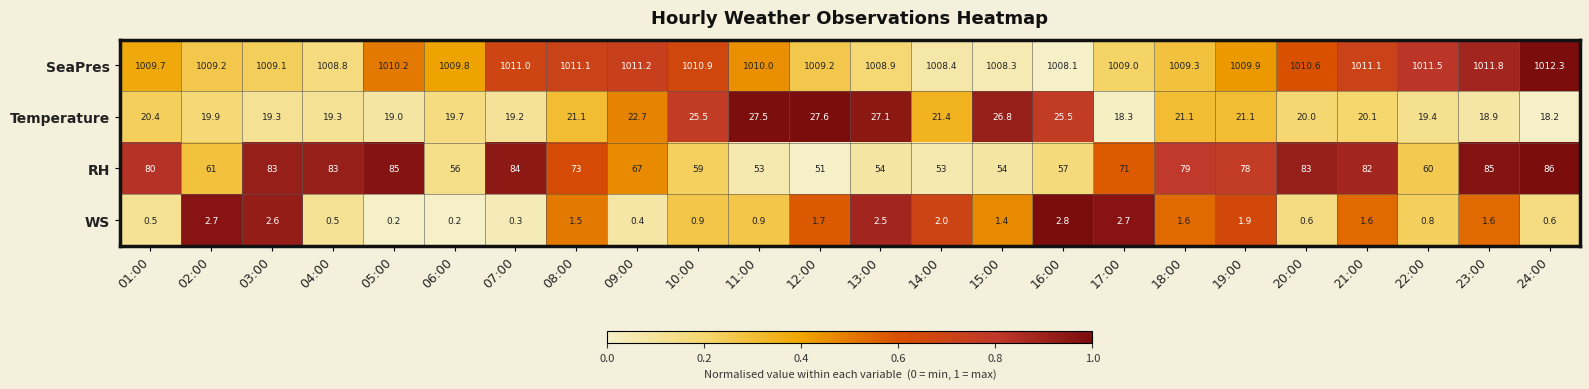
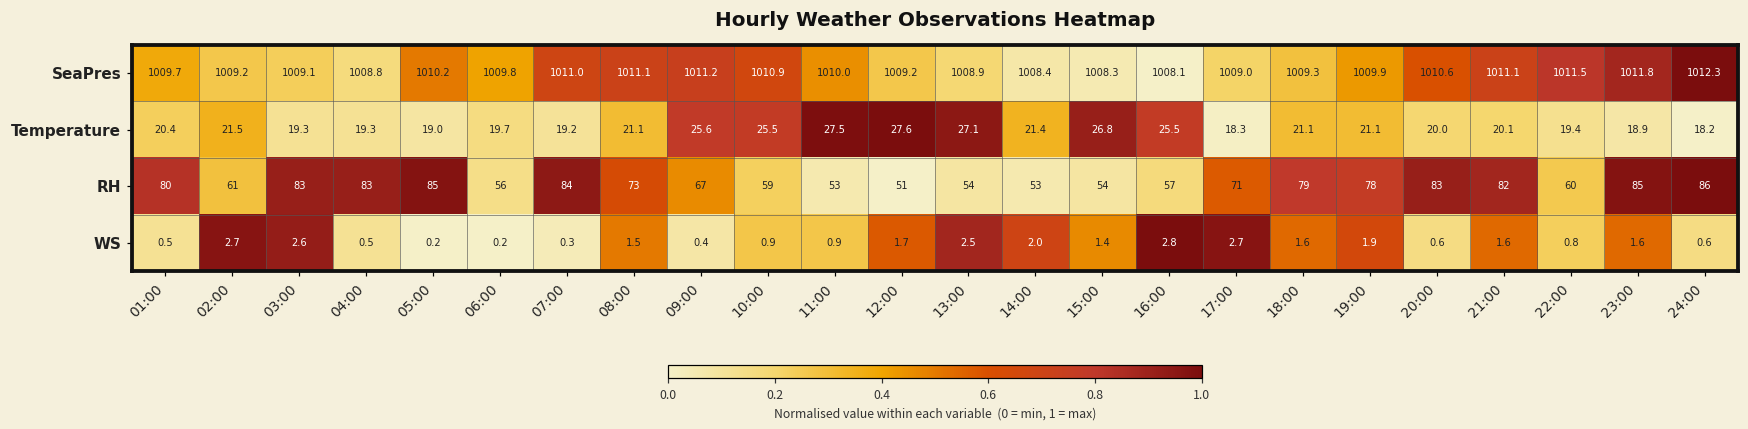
  {
    "SeaPres": {
      "01:00": 1009.7,
      "02:00": 1009.2,
      "03:00": 1009.1,
      "04:00": 1008.8,
      "05:00": 1010.2,
      "06:00": 1009.8,
      "07:00": 1011.0,
      "08:00": 1011.1,
      "09:00": 1011.2,
      "10:00": 1010.9,
      "11:00": 1010.0,
      "12:00": 1009.2,
      "13:00": 1008.9,
      "14:00": 1008.4,
      "15:00": 1008.3,
      "16:00": 1008.1,
      "17:00": 1009.0,
      "18:00": 1009.3,
      "19:00": 1009.9,
      "20:00": 1010.6,
      "21:00": 1011.1,
      "22:00": 1011.5,
      "23:00": 1011.8,
      "24:00": 1012.3
    },
    "Temperature": {
      "01:00": 20.4,
-     "02:00": 19.9,
+     "02:00": 21.5,
      "03:00": 19.3,
      "04:00": 19.3,
      "05:00": 19.0,
      "06:00": 19.7,
      "07:00": 19.2,
      "08:00": 21.1,
-     "09:00": 22.7,
+     "09:00": 25.6,
      "10:00": 25.5,
      "11:00": 27.5,
      "12:00": 27.6,
      "13:00": 27.1,
      "14:00": 21.4,
      "15:00": 26.8,
      "16:00": 25.5,
      "17:00": 18.3,
      "18:00": 21.1,
      "19:00": 21.1,
      "20:00": 20.0,
      "21:00": 20.1,
      "22:00": 19.4,
      "23:00": 18.9,
      "24:00": 18.2
    },
    "RH": {
      "01:00": 80,
      "02:00": 61,
      "03:00": 83,
      "04:00": 83,
      "05:00": 85,
      "06:00": 56,
      "07:00": 84,
      "08:00": 73,
      "09:00": 67,
      "10:00": 59,
      "11:00": 53,
      "12:00": 51,
      "13:00": 54,
      "14:00": 53,
      "15:00": 54,
      "16:00": 57,
      "17:00": 71,
      "18:00": 79,
      "19:00": 78,
      "20:00": 83,
      "21:00": 82,
      "22:00": 60,
      "23:00": 85,
      "24:00": 86
    },
    "WS": {
      "01:00": 0.5,
      "02:00": 2.7,
      "03:00": 2.6,
      "04:00": 0.5,
      "05:00": 0.2,
      "06:00": 0.2,
      "07:00": 0.3,
      "08:00": 1.5,
      "09:00": 0.4,
      "10:00": 0.9,
      "11:00": 0.9,
      "12:00": 1.7,
      "13:00": 2.5,
      "14:00": 2.0,
      "15:00": 1.4,
      "16:00": 2.8,
      "17:00": 2.7,
      "18:00": 1.6,
      "19:00": 1.9,
      "20:00": 0.6,
      "21:00": 1.6,
      "22:00": 0.8,
      "23:00": 1.6,
      "24:00": 0.6
    }
  }
